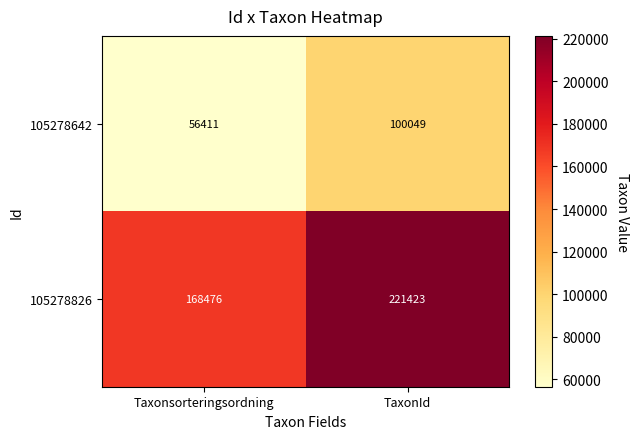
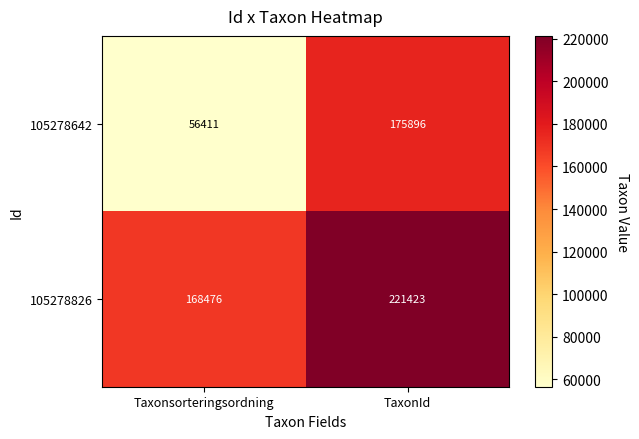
  {
    "105278642": {
      "Taxonsorteringsordning": 56411,
-     "TaxonId": 100049
+     "TaxonId": 175896
    },
    "105278826": {
      "Taxonsorteringsordning": 168476,
      "TaxonId": 221423
    }
  }
